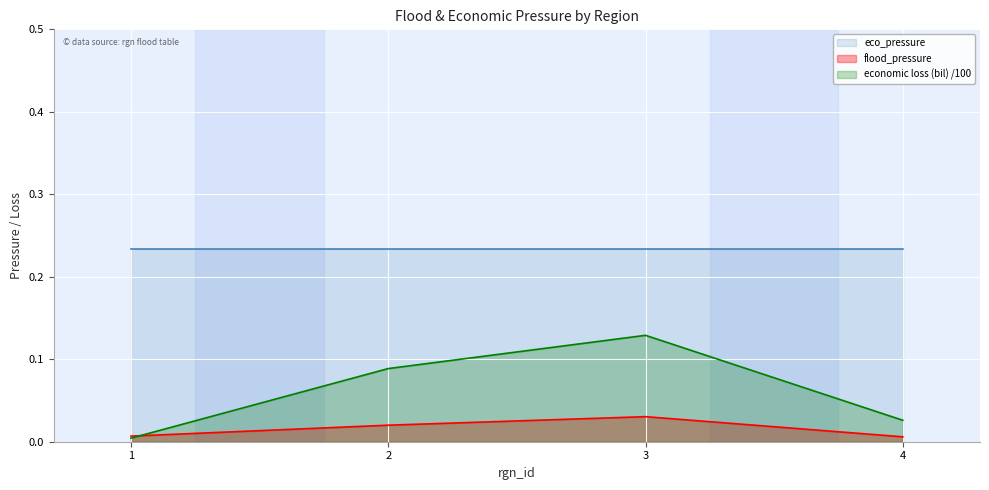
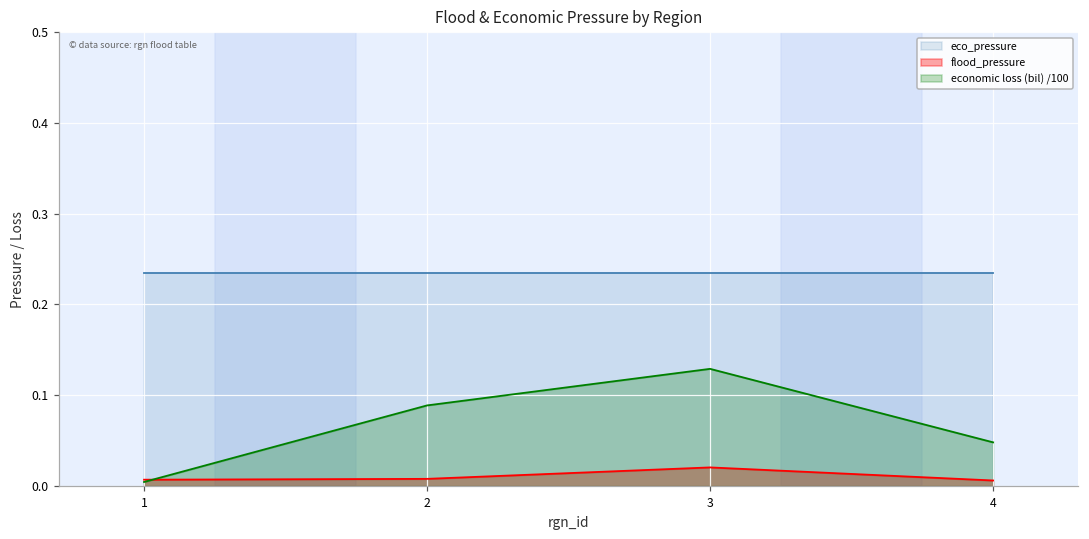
  {
    "eco_pressure": {
      "1": 0.23,
      "2": 0.23,
      "3": 0.23,
      "4": 0.23
    },
    "flood_pressure": {
-     "2": 0.02,
-     "3": 0.03,
+     "2": 0.01,
+     "3": 0.02,
      "4": 0.01
    },
    "economic loss (bil) /100": {
      "2": 0.09,
      "3": 0.13,
-     "4": 0.03
+     "4": 0.05
    }
  }
